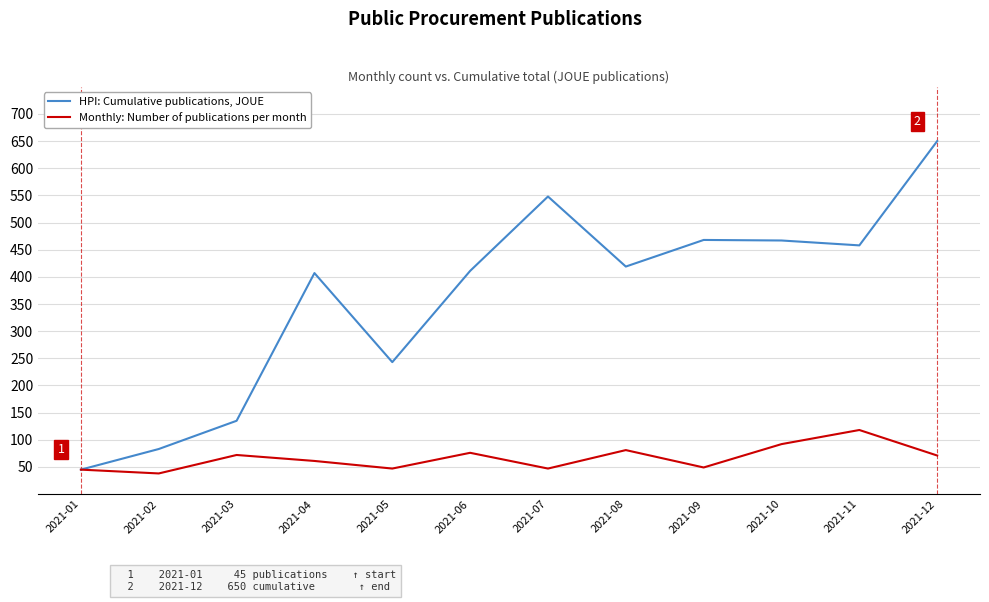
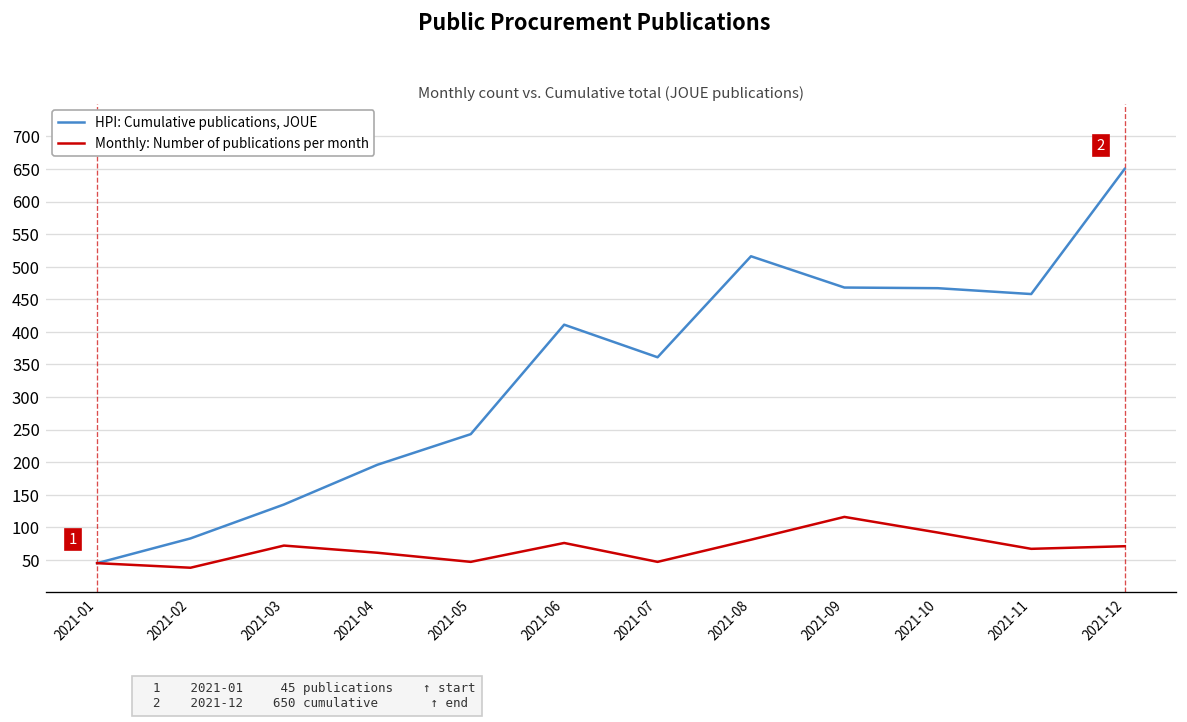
  {
    "HPI: Cumulative publications, JOUE": {
      "2021-02": 80,
      "2021-03": 140,
-     "2021-04": 410,
+     "2021-04": 200,
      "2021-05": 240,
      "2021-06": 410,
-     "2021-07": 550,
-     "2021-08": 420,
+     "2021-07": 360,
+     "2021-08": 520,
      "2021-09": 470,
      "2021-10": 470,
      "2021-11": 460
    },
    "Monthly: Number of publications per month": {
      "2021-02": 40,
      "2021-03": 70,
      "2021-04": 60,
      "2021-05": 50,
      "2021-06": 80,
      "2021-07": 50,
      "2021-08": 80,
-     "2021-09": 50,
+     "2021-09": 120,
      "2021-10": 90,
-     "2021-11": 120,
+     "2021-11": 70,
      "2021-12": 70
    }
  }
